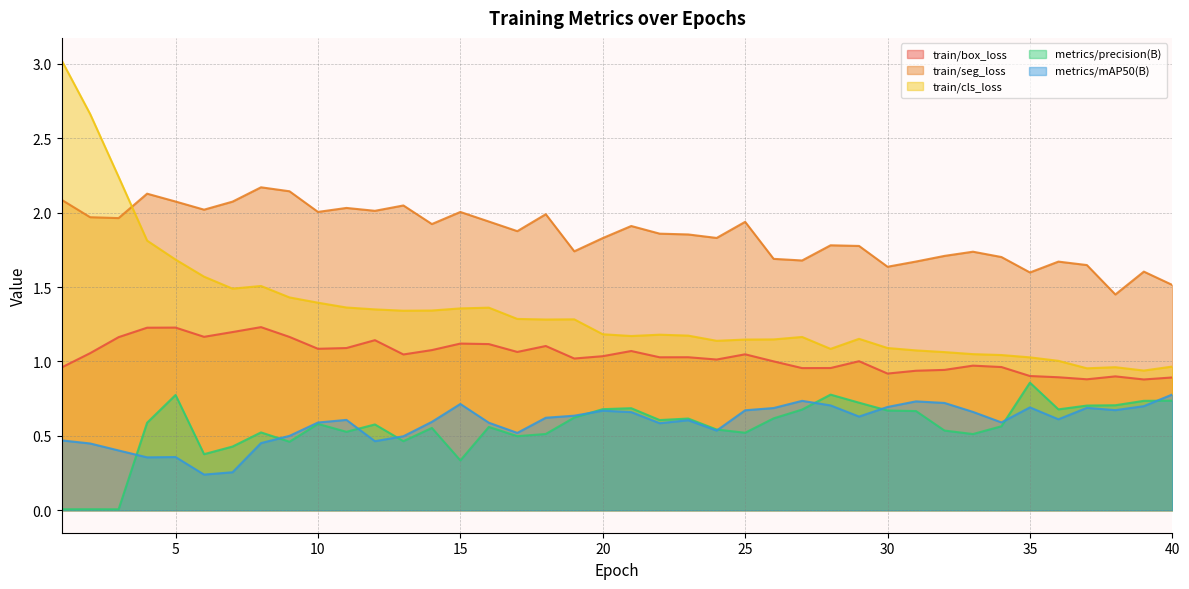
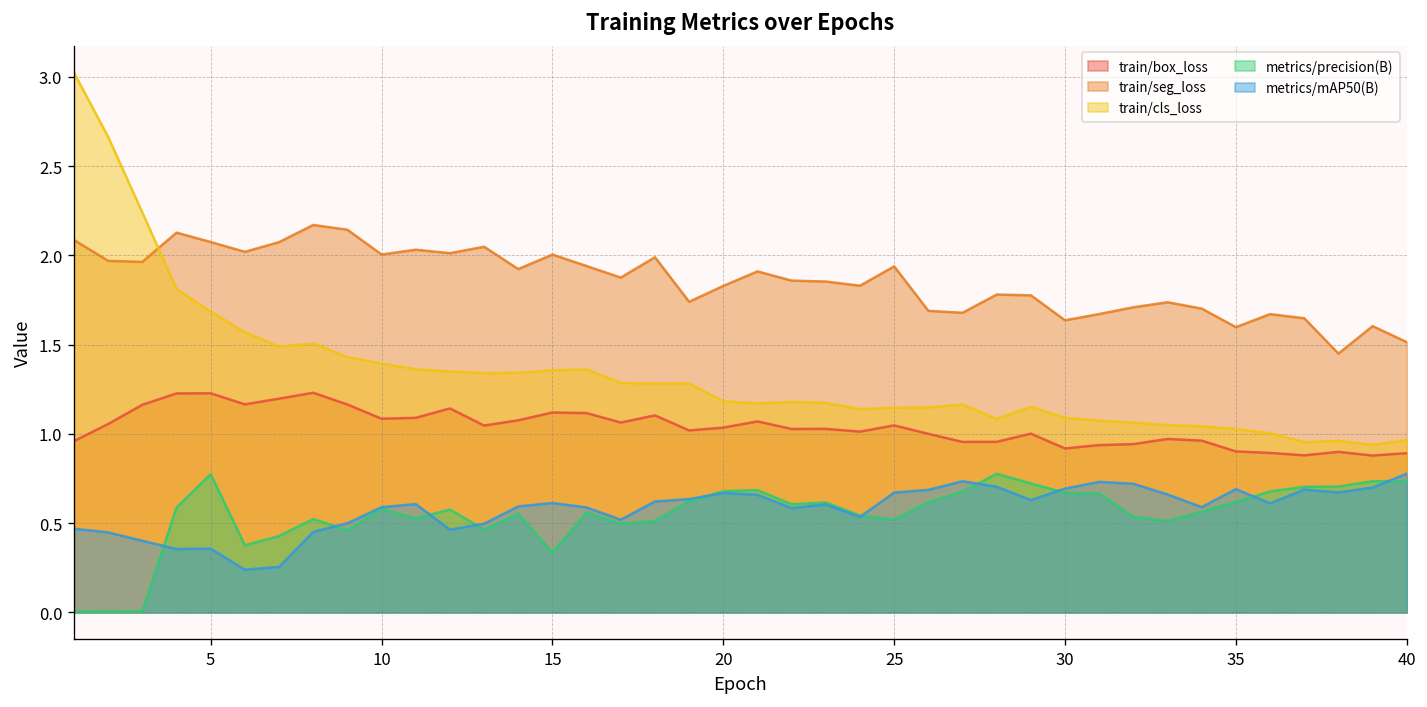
  {
    "metrics/precision(B)": {
      "5": 0.77,
      "15": 0.33,
      "25": 0.52,
      "30": 0.67,
-     "35": 0.86,
+     "35": 0.62,
      "40": 0.74
    },
    "metrics/mAP50(B)": {
      "5": 0.36,
-     "15": 0.71,
+     "15": 0.61,
      "25": 0.67,
      "30": 0.69,
      "35": 0.69,
      "40": 0.78
    }
  }
